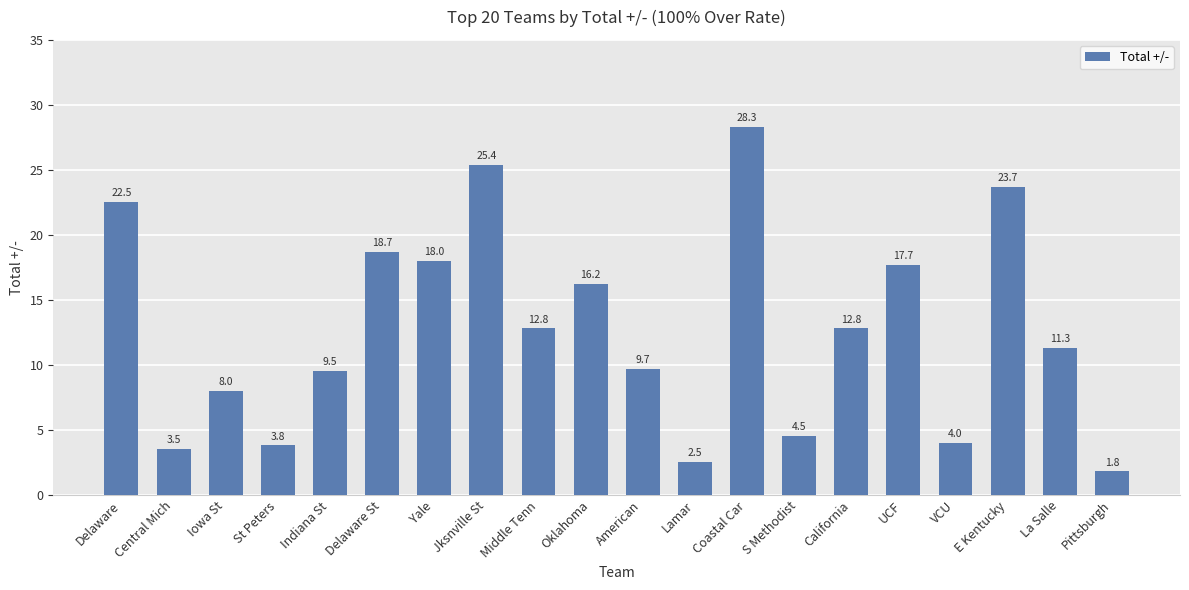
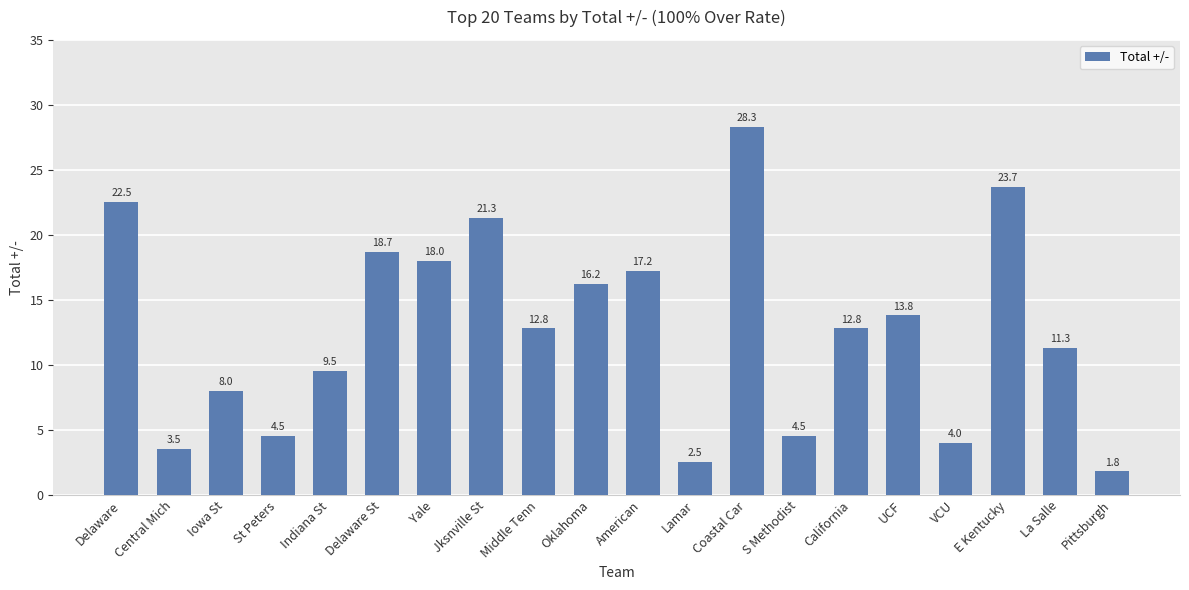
  {
    "Delaware": 22.5,
    "Central Mich": 3.5,
    "Iowa St": 8.0,
-   "St Peters": 3.8,
+   "St Peters": 4.5,
    "Indiana St": 9.5,
    "Delaware St": 18.7,
    "Yale": 18.0,
-   "Jksnville St": 25.4,
+   "Jksnville St": 21.3,
    "Middle Tenn": 12.8,
    "Oklahoma": 16.2,
-   "American": 9.7,
+   "American": 17.2,
    "Lamar": 2.5,
    "Coastal Car": 28.3,
    "S Methodist": 4.5,
    "California": 12.8,
-   "UCF": 17.7,
+   "UCF": 13.8,
    "VCU": 4.0,
    "E Kentucky": 23.7,
    "La Salle": 11.3,
    "Pittsburgh": 1.8
  }
